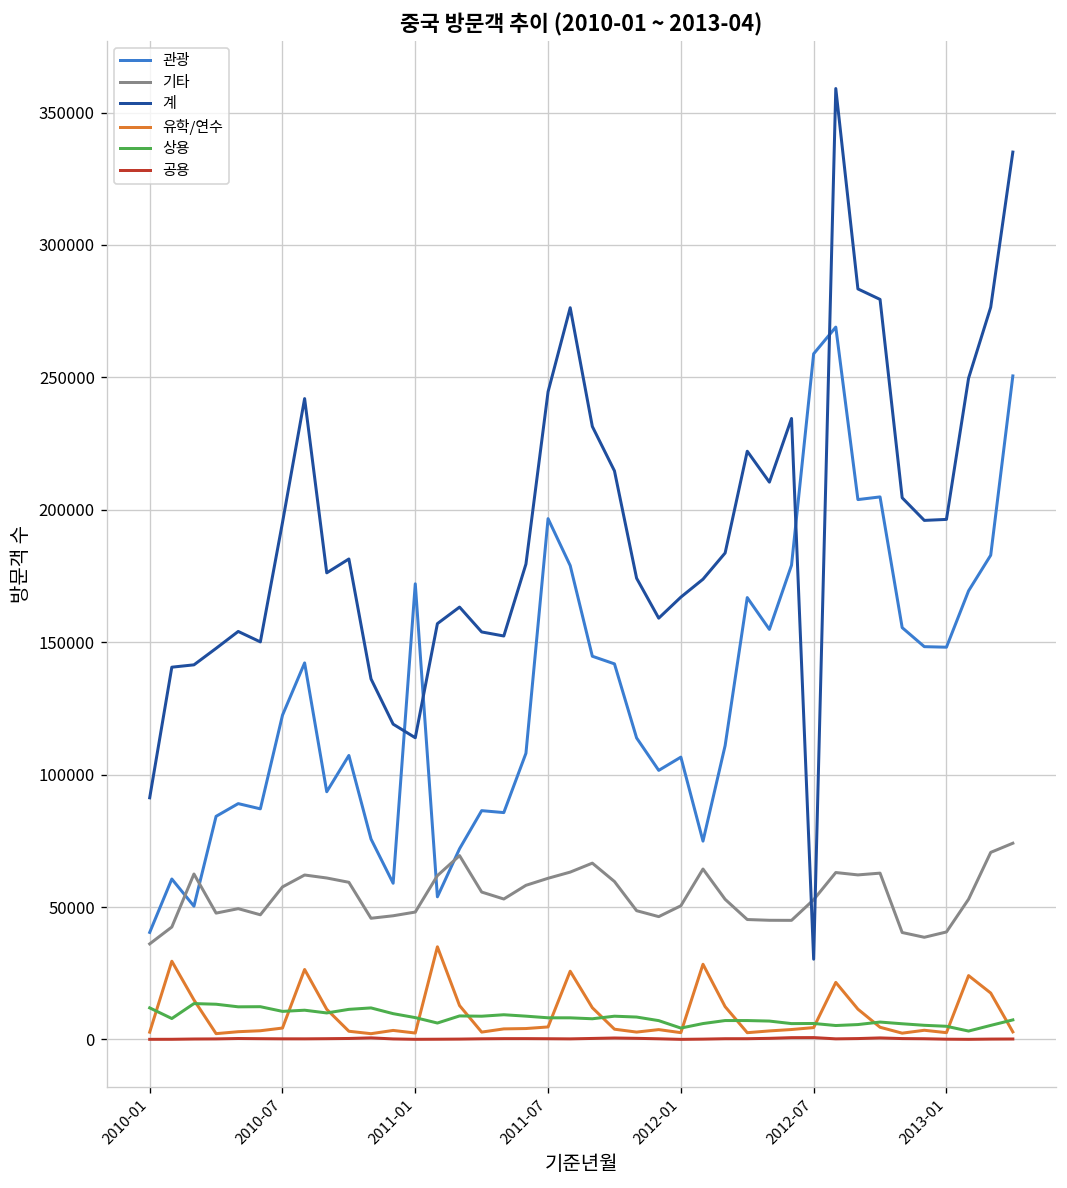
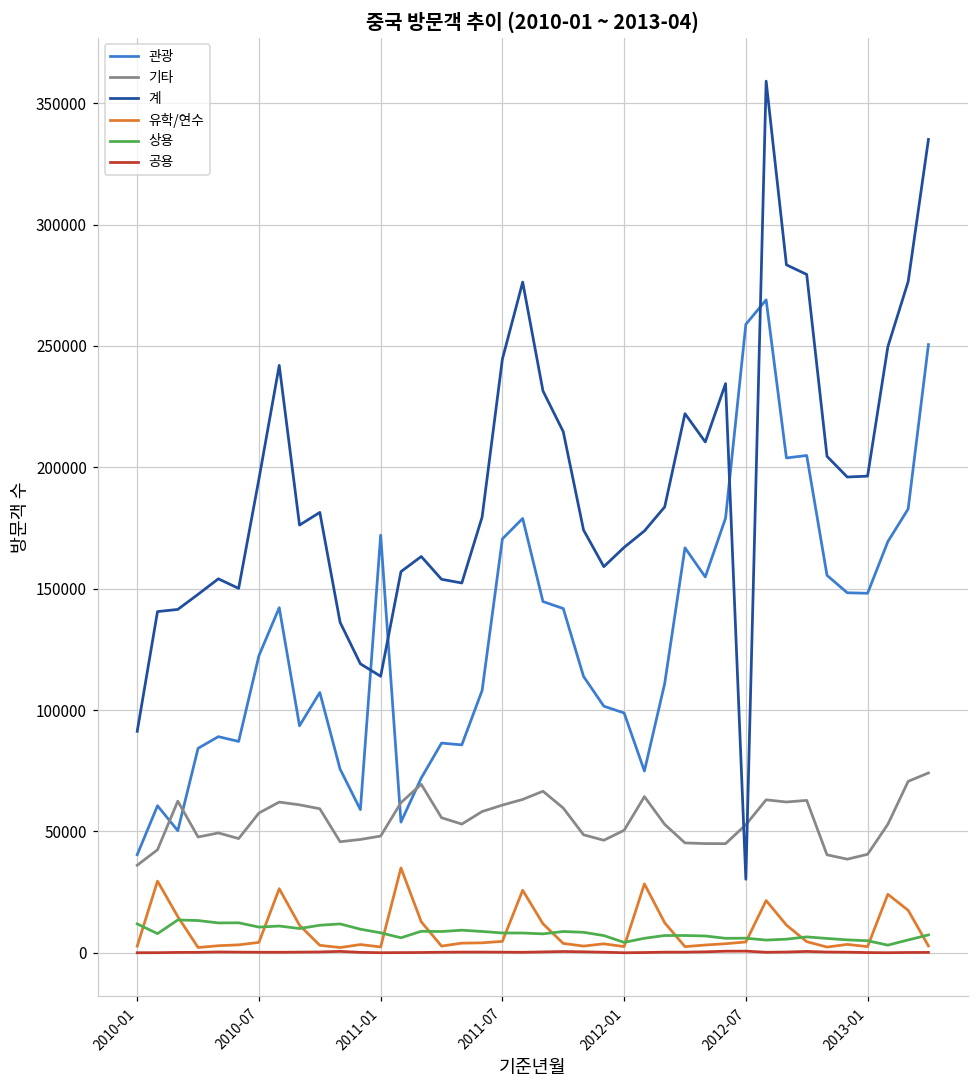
  {
    "관광": {
      "2010-01": 40000,
      "2010-07": 122000,
      "2011-01": 172000,
-     "2011-07": 197000,
-     "2012-01": 107000,
+     "2011-07": 171000,
+     "2012-01": 99000,
      "2012-07": 259000,
      "2013-01": 148000
    },
    "기타": {
      "2010-01": 36000,
      "2010-07": 58000,
      "2011-01": 48000,
      "2011-07": 61000,
      "2012-01": 50000,
      "2012-07": 53000,
      "2013-01": 41000
    },
    "계": {
      "2010-01": 91000,
      "2010-07": 195000,
      "2011-01": 114000,
      "2011-07": 245000,
      "2012-01": 167000,
      "2012-07": 30000,
      "2013-01": 196000
    },
    "유학/연수": {
      "2010-01": 3000,
      "2010-07": 4000,
      "2011-01": 2000,
      "2011-07": 5000,
      "2012-01": 3000,
      "2012-07": 4000,
      "2013-01": 3000
    },
    "상용": {
      "2010-01": 12000,
      "2010-07": 11000,
      "2011-01": 8000,
      "2011-07": 8000,
      "2012-01": 4000,
      "2012-07": 6000,
      "2013-01": 5000
    },
    "공용": {
      "2010-01": 0,
      "2010-07": 0,
      "2011-01": 0,
      "2011-07": 0,
      "2012-01": 0,
      "2012-07": 1000,
      "2013-01": 0
    }
  }
